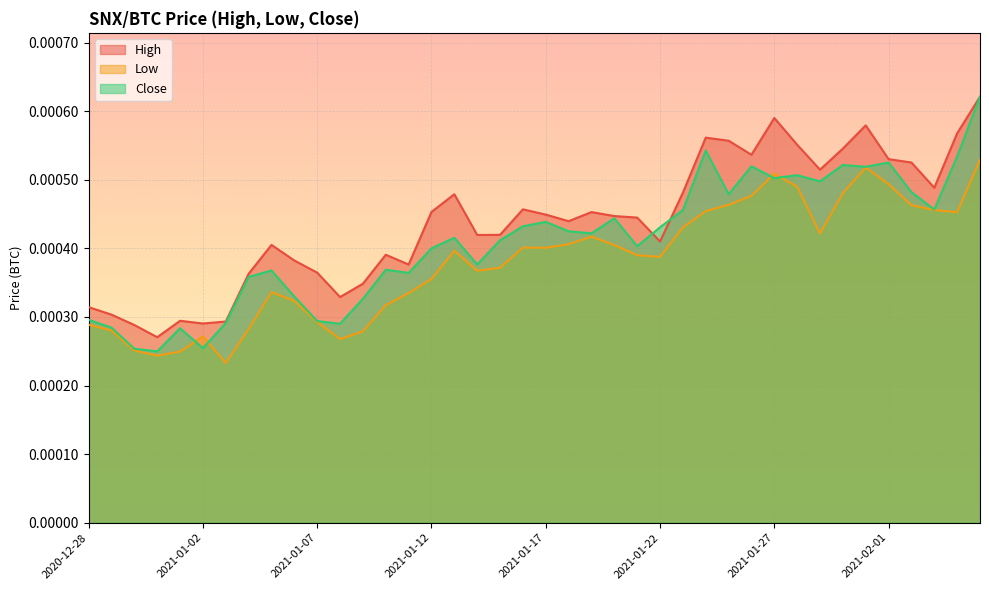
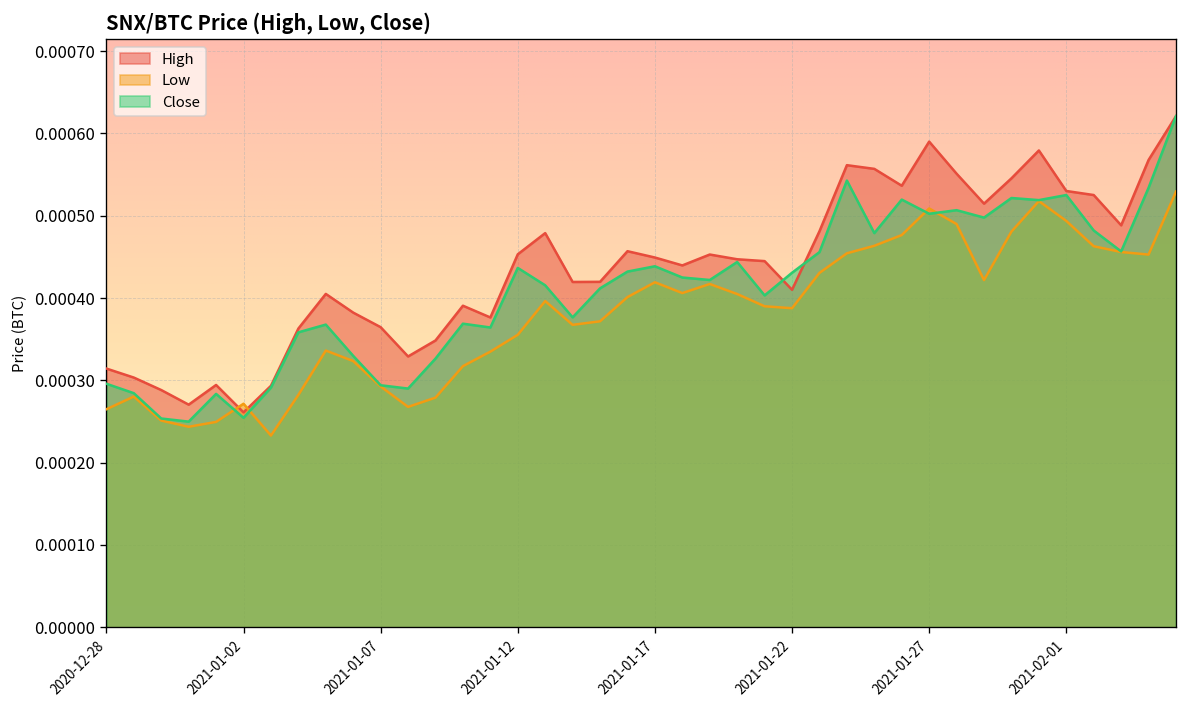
  {
    "High": {
      "2020-12-28": 0.00031,
-     "2021-01-02": 0.00029,
+     "2021-01-02": 0.00026,
      "2021-01-07": 0.00036,
      "2021-01-12": 0.00045,
      "2021-01-17": 0.00045,
      "2021-01-22": 0.00041,
      "2021-01-27": 0.00059,
      "2021-02-01": 0.00053
    },
    "Low": {
-     "2020-12-28": 0.00029,
+     "2020-12-28": 0.00026,
      "2021-01-02": 0.00027,
      "2021-01-12": 0.00036,
-     "2021-01-17": 0.00040,
+     "2021-01-17": 0.00042,
      "2021-01-22": 0.00039,
      "2021-01-27": 0.00051,
      "2021-02-01": 0.00049
    },
    "Close": {
      "2020-12-28": 0.00030,
      "2021-01-02": 0.00025,
-     "2021-01-12": 0.00040,
+     "2021-01-12": 0.00044,
      "2021-01-17": 0.00044,
      "2021-01-22": 0.00043,
      "2021-01-27": 0.00050,
      "2021-02-01": 0.00053
    }
  }
